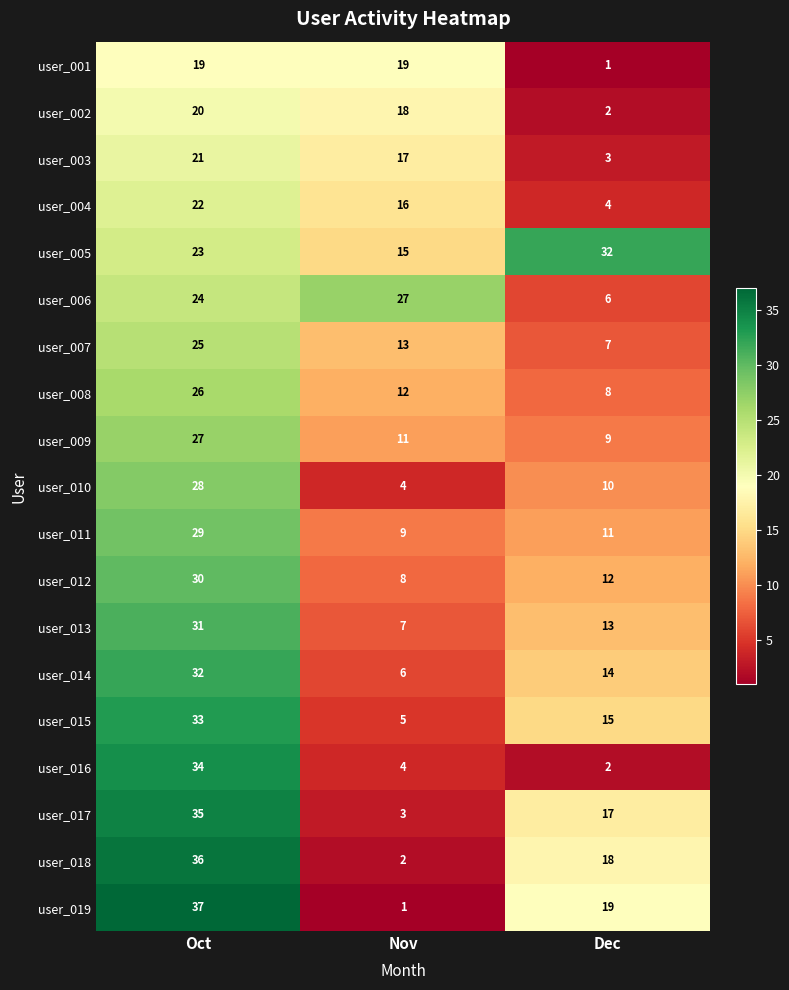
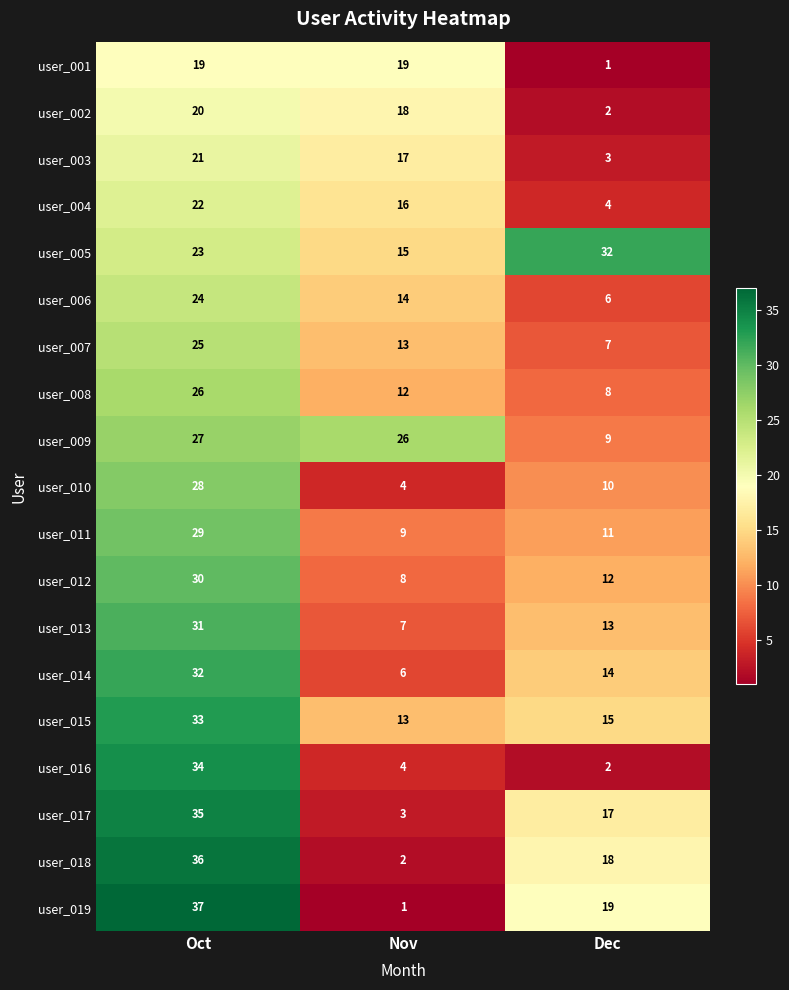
  {
    "user_001": {
      "Oct": 19,
      "Nov": 19,
      "Dec": 1
    },
    "user_002": {
      "Oct": 20,
      "Nov": 18,
      "Dec": 2
    },
    "user_003": {
      "Oct": 21,
      "Nov": 17,
      "Dec": 3
    },
    "user_004": {
      "Oct": 22,
      "Nov": 16,
      "Dec": 4
    },
    "user_005": {
      "Oct": 23,
      "Nov": 15,
      "Dec": 32
    },
    "user_006": {
      "Oct": 24,
-     "Nov": 27,
+     "Nov": 14,
      "Dec": 6
    },
    "user_007": {
      "Oct": 25,
      "Nov": 13,
      "Dec": 7
    },
    "user_008": {
      "Oct": 26,
      "Nov": 12,
      "Dec": 8
    },
    "user_009": {
      "Oct": 27,
-     "Nov": 11,
+     "Nov": 26,
      "Dec": 9
    },
    "user_010": {
      "Oct": 28,
      "Nov": 4,
      "Dec": 10
    },
    "user_011": {
      "Oct": 29,
      "Nov": 9,
      "Dec": 11
    },
    "user_012": {
      "Oct": 30,
      "Nov": 8,
      "Dec": 12
    },
    "user_013": {
      "Oct": 31,
      "Nov": 7,
      "Dec": 13
    },
    "user_014": {
      "Oct": 32,
      "Nov": 6,
      "Dec": 14
    },
    "user_015": {
      "Oct": 33,
-     "Nov": 5,
+     "Nov": 13,
      "Dec": 15
    },
    "user_016": {
      "Oct": 34,
      "Nov": 4,
      "Dec": 2
    },
    "user_017": {
      "Oct": 35,
      "Nov": 3,
      "Dec": 17
    },
    "user_018": {
      "Oct": 36,
      "Nov": 2,
      "Dec": 18
    },
    "user_019": {
      "Oct": 37,
      "Nov": 1,
      "Dec": 19
    }
  }
